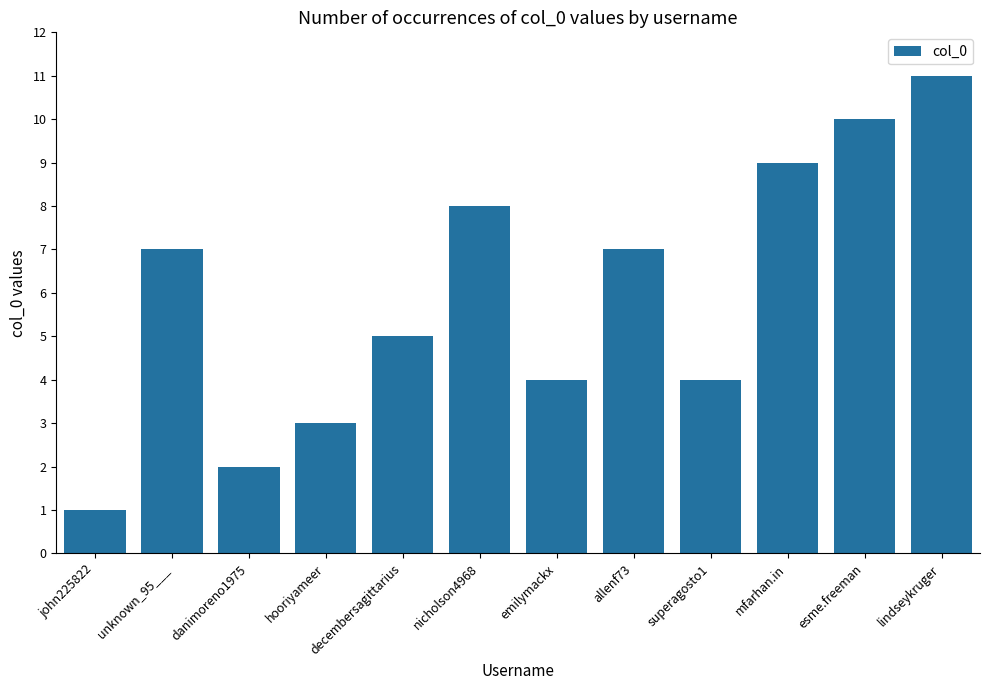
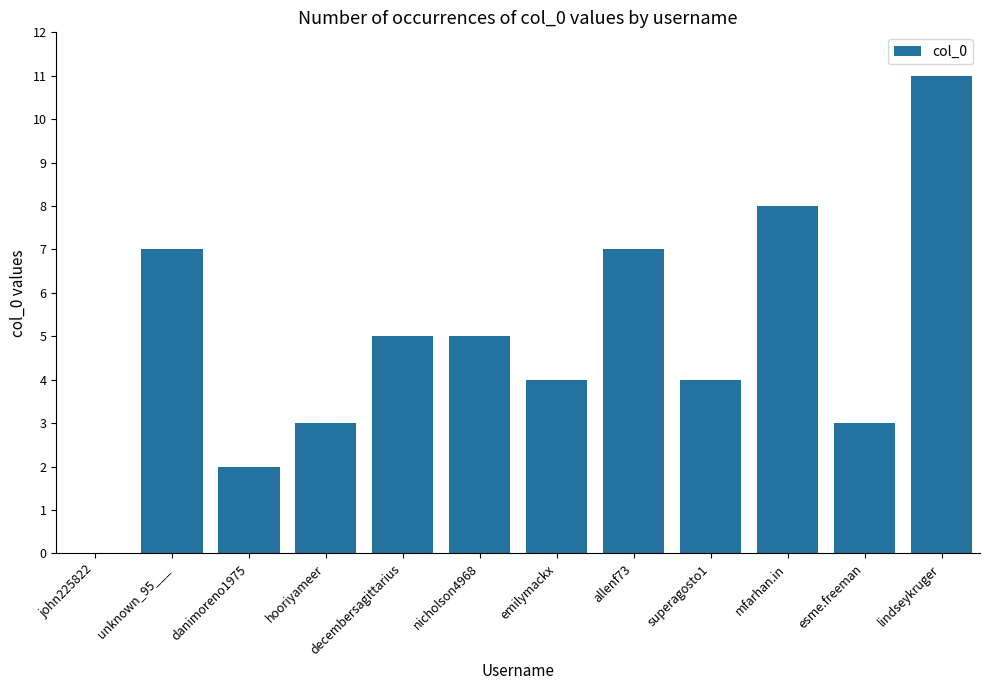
  {
-   "john225822": 1,
+   "john225822": 0,
    "unknown_95___": 7,
    "danimoreno1975": 2,
    "hooriyameer": 3,
    "decembersagittarius": 5,
-   "nicholson4968": 8,
+   "nicholson4968": 5,
    "emilymackx": 4,
    "allenf73": 7,
    "superagosto1": 4,
-   "mfarhan.in": 9,
-   "esme.freeman": 10,
+   "mfarhan.in": 8,
+   "esme.freeman": 3,
    "lindseykruger": 11
  }
